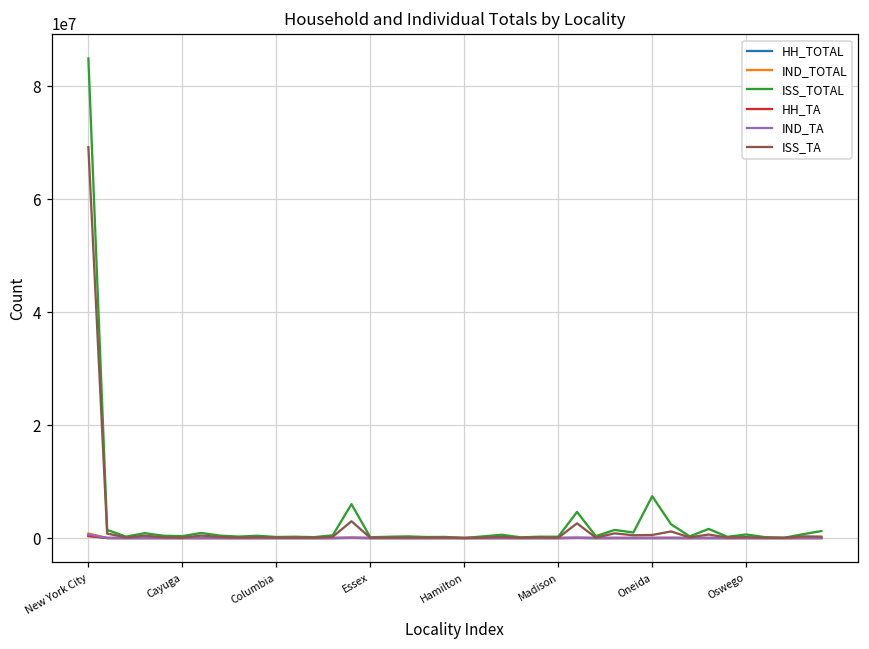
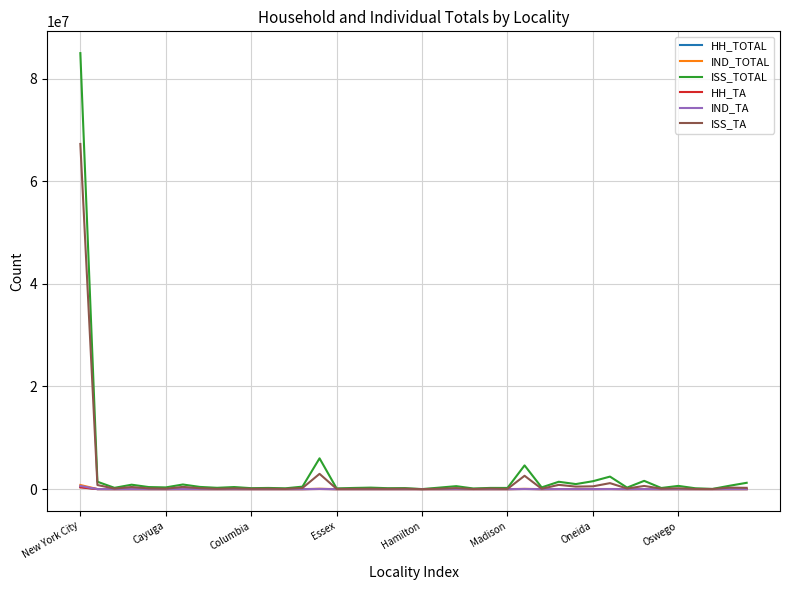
  {
    "ISS_TOTAL": {
      "New York City": 85000000,
-     "Oneida": 7000000
+     "Oneida": 2000000
    },
    "ISS_TA": {
-     "New York City": 69000000,
+     "New York City": 67000000,
      "Oneida": 1000000
    }
  }
